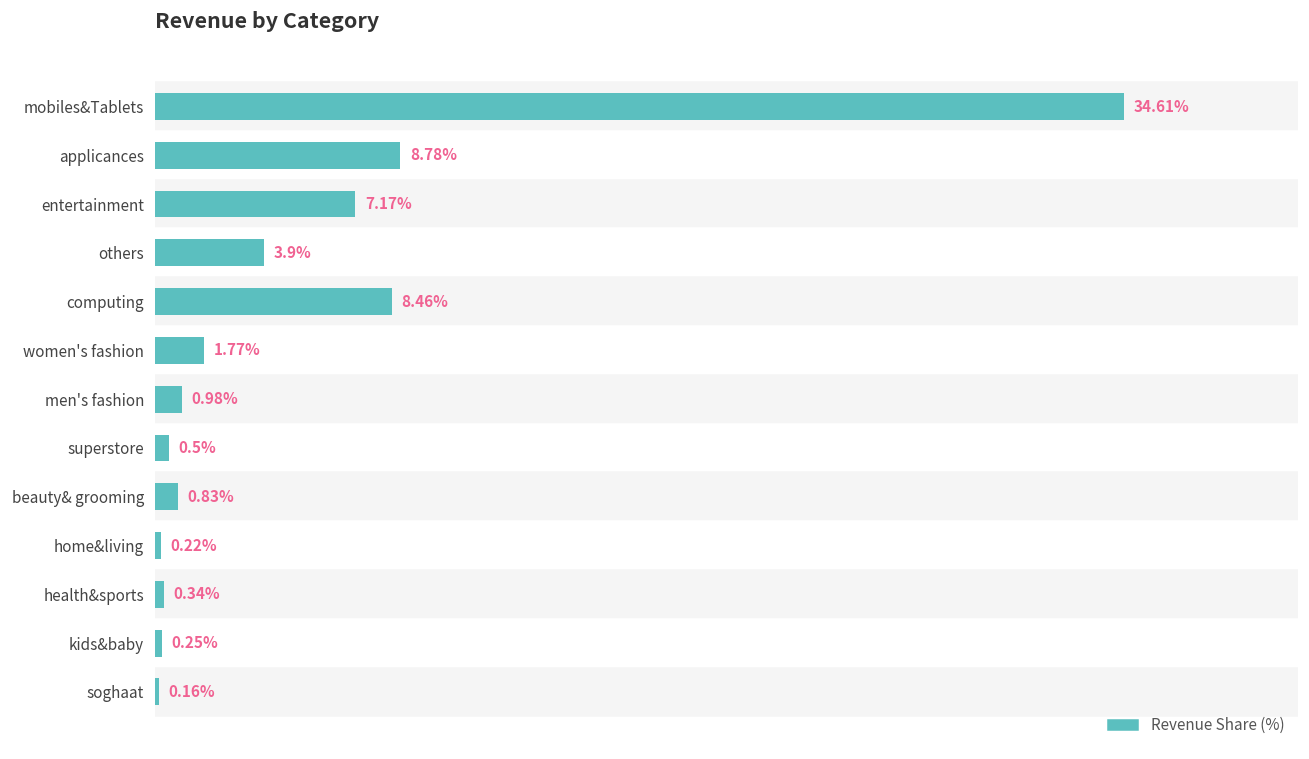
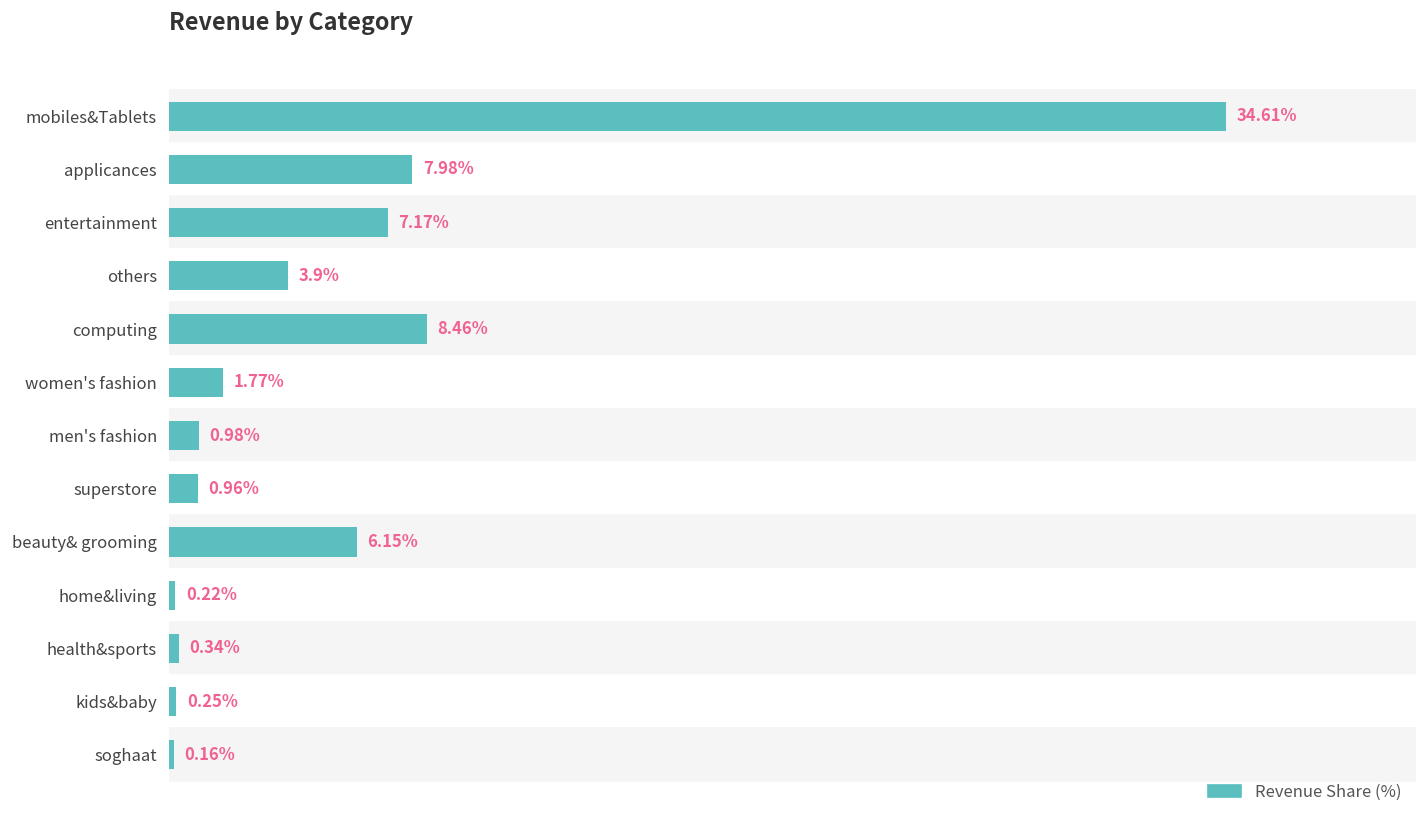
  {
    "mobiles&Tablets": "34.61%",
-   "applicances": "8.78%",
+   "applicances": "7.98%",
    "entertainment": "7.17%",
    "others": "3.9%",
    "computing": "8.46%",
    "women's fashion": "1.77%",
    "men's fashion": "0.98%",
-   "superstore": "0.5%",
-   "beauty& grooming": "0.83%",
+   "superstore": "0.96%",
+   "beauty& grooming": "6.15%",
    "home&living": "0.22%",
    "health&sports": "0.34%",
    "kids&baby": "0.25%",
    "soghaat": "0.16%"
  }
